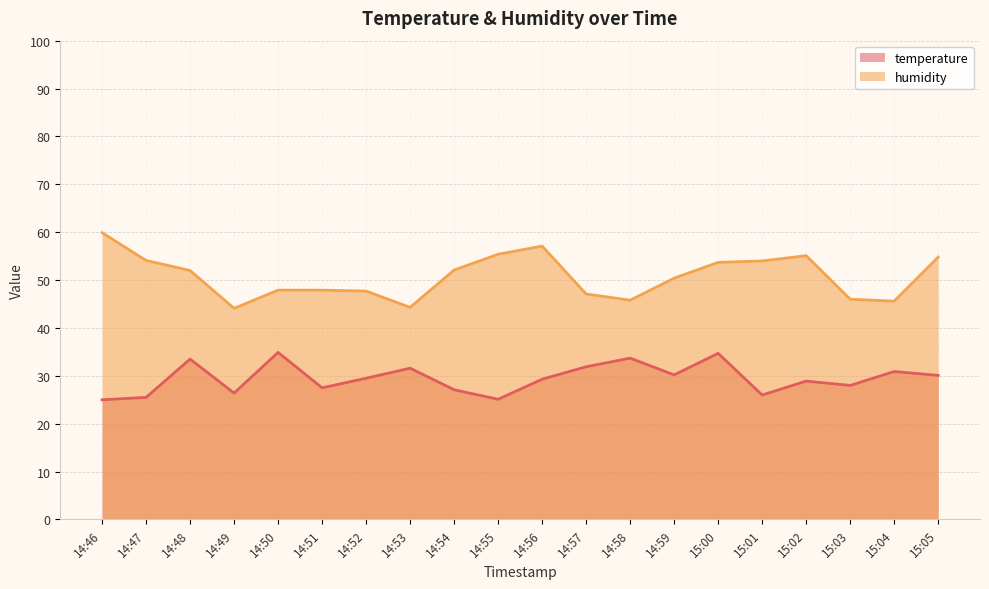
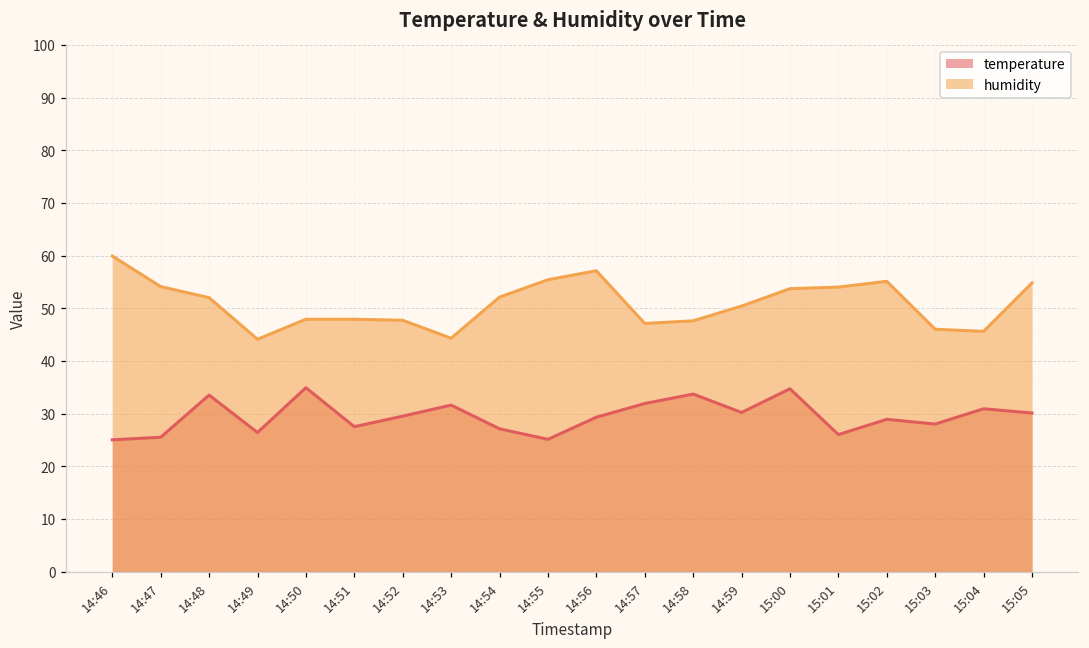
  {
    "temperature": {
      "14:46": 25,
      "14:47": 26,
      "14:48": 34,
      "14:49": 26,
      "14:50": 35,
      "14:51": 28,
      "14:52": 30,
      "14:53": 32,
      "14:54": 27,
      "14:55": 25,
      "14:56": 29,
      "14:57": 32,
      "14:58": 34,
      "14:59": 30,
      "15:00": 35,
      "15:01": 26,
      "15:02": 29,
      "15:03": 28,
      "15:04": 31,
      "15:05": 30
    },
    "humidity": {
      "14:46": 60,
      "14:47": 54,
      "14:48": 52,
      "14:49": 44,
      "14:50": 48,
      "14:51": 48,
      "14:52": 48,
      "14:53": 44,
      "14:54": 52,
      "14:55": 55,
      "14:56": 57,
      "14:57": 47,
-     "14:58": 46,
+     "14:58": 48,
      "14:59": 50,
      "15:00": 54,
      "15:01": 54,
      "15:02": 55,
      "15:03": 46,
      "15:04": 46,
      "15:05": 55
    }
  }
